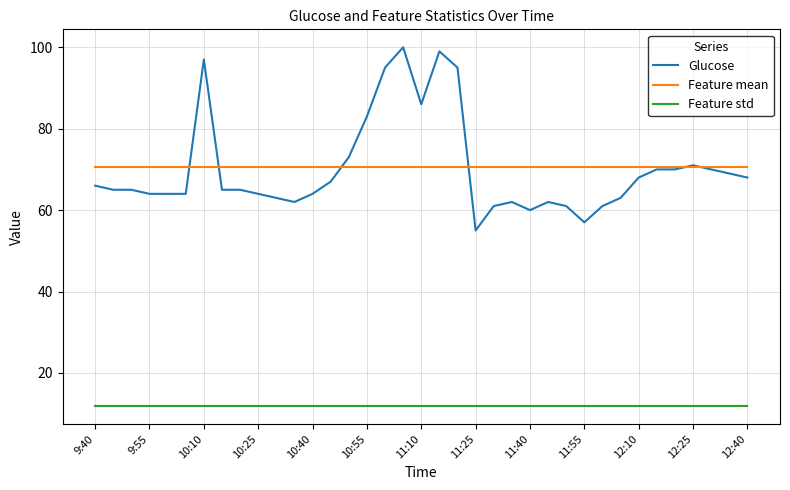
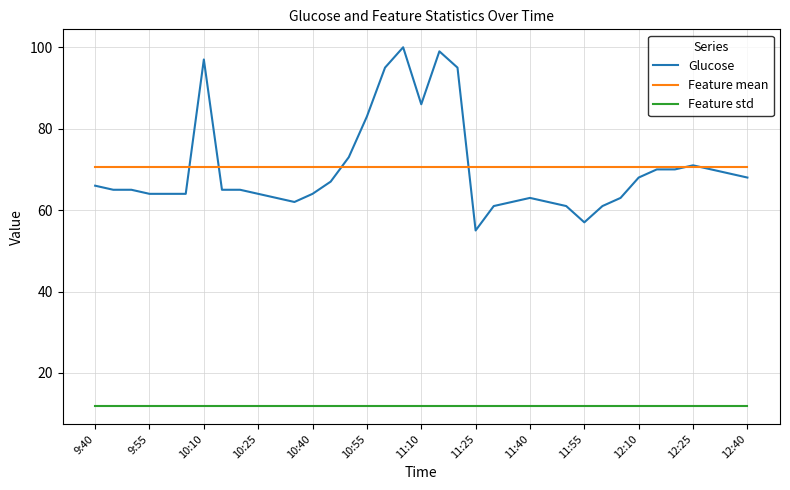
  {
    "Glucose": {
      "9:40": 66,
      "9:55": 64,
      "10:10": 97,
      "10:25": 64,
      "10:40": 64,
      "10:55": 83,
      "11:10": 86,
      "11:25": 55,
-     "11:40": 60,
+     "11:40": 63,
      "11:55": 57,
      "12:10": 68,
      "12:40": 68
    },
    "Feature mean": {
      "9:40": 71,
      "9:55": 71,
      "10:10": 71,
      "10:25": 71,
      "10:40": 71,
      "10:55": 71,
      "11:10": 71,
      "11:25": 71,
      "11:40": 71,
      "11:55": 71,
      "12:10": 71,
      "12:40": 71
    },
    "Feature std": {
      "9:40": 12,
      "9:55": 12,
      "10:10": 12,
      "10:25": 12,
      "10:40": 12,
      "10:55": 12,
      "11:10": 12,
      "11:25": 12,
      "11:40": 12,
      "11:55": 12,
      "12:10": 12,
      "12:25": 12,
      "12:40": 12
    }
  }
